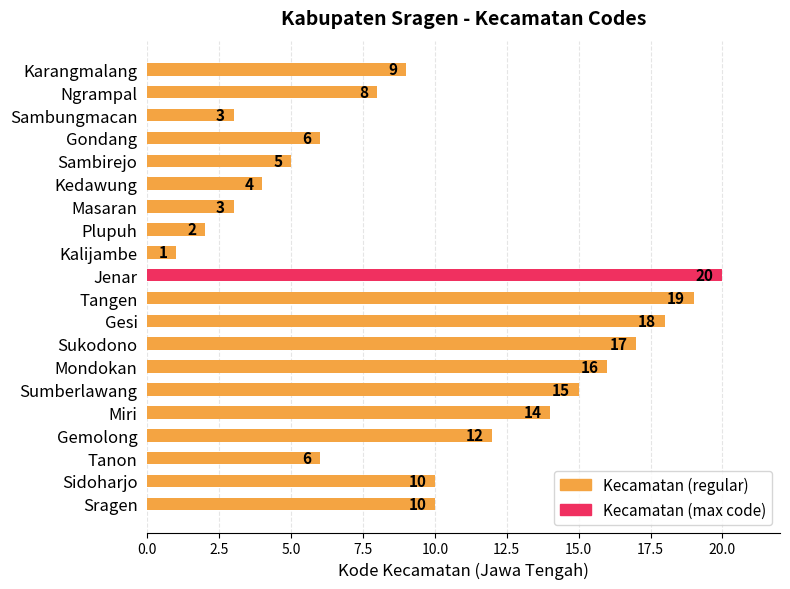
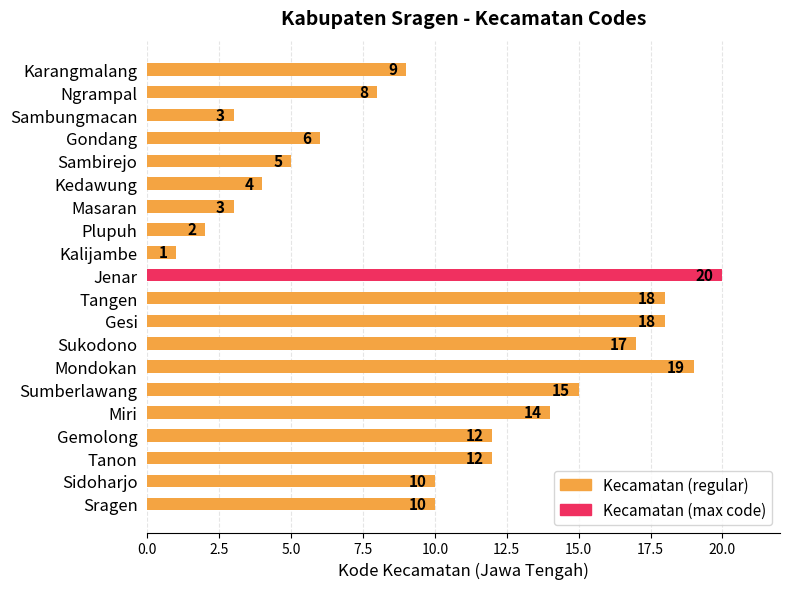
  {
    "Karangmalang": 9,
    "Ngrampal": 8,
    "Sambungmacan": 3,
    "Gondang": 6,
    "Sambirejo": 5,
    "Kedawung": 4,
    "Masaran": 3,
    "Plupuh": 2,
    "Kalijambe": 1,
    "Jenar": 20,
-   "Tangen": 19,
+   "Tangen": 18,
    "Gesi": 18,
    "Sukodono": 17,
-   "Mondokan": 16,
+   "Mondokan": 19,
    "Sumberlawang": 15,
    "Miri": 14,
    "Gemolong": 12,
-   "Tanon": 6,
+   "Tanon": 12,
    "Sidoharjo": 10,
    "Sragen": 10
  }
